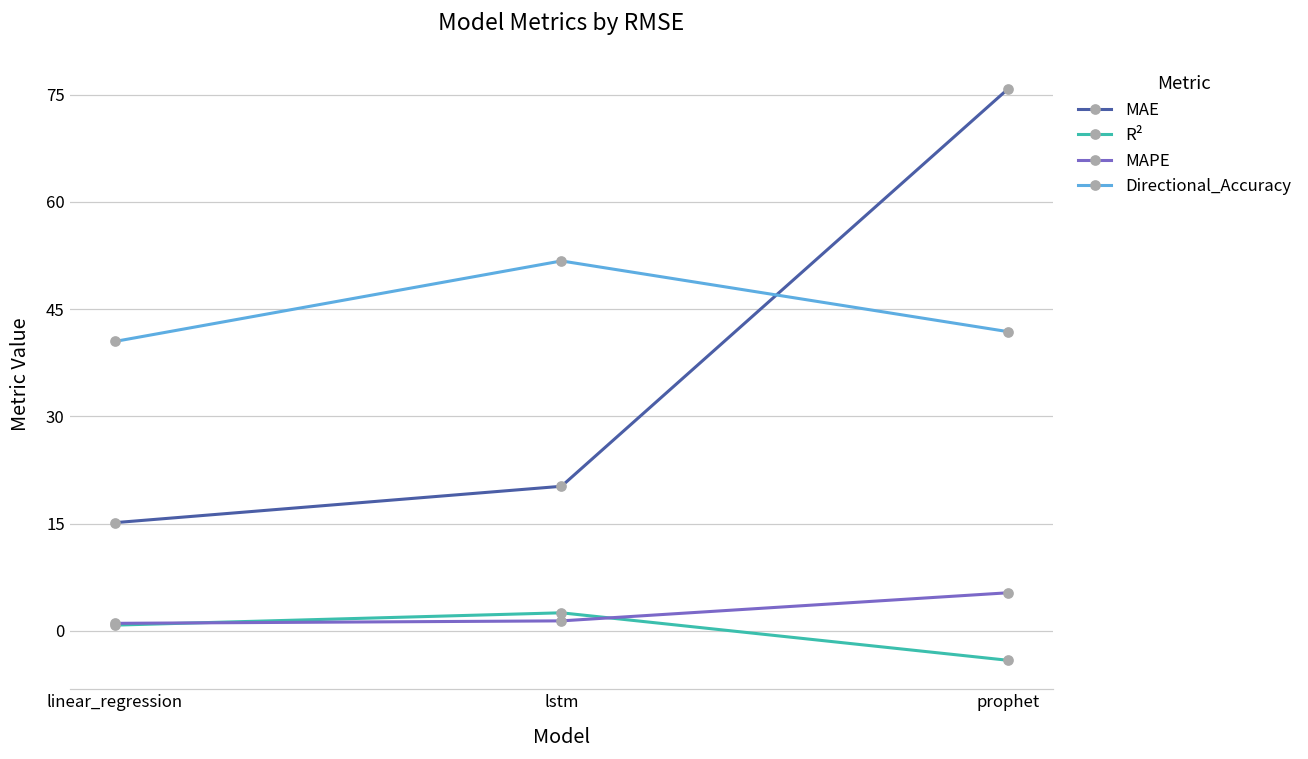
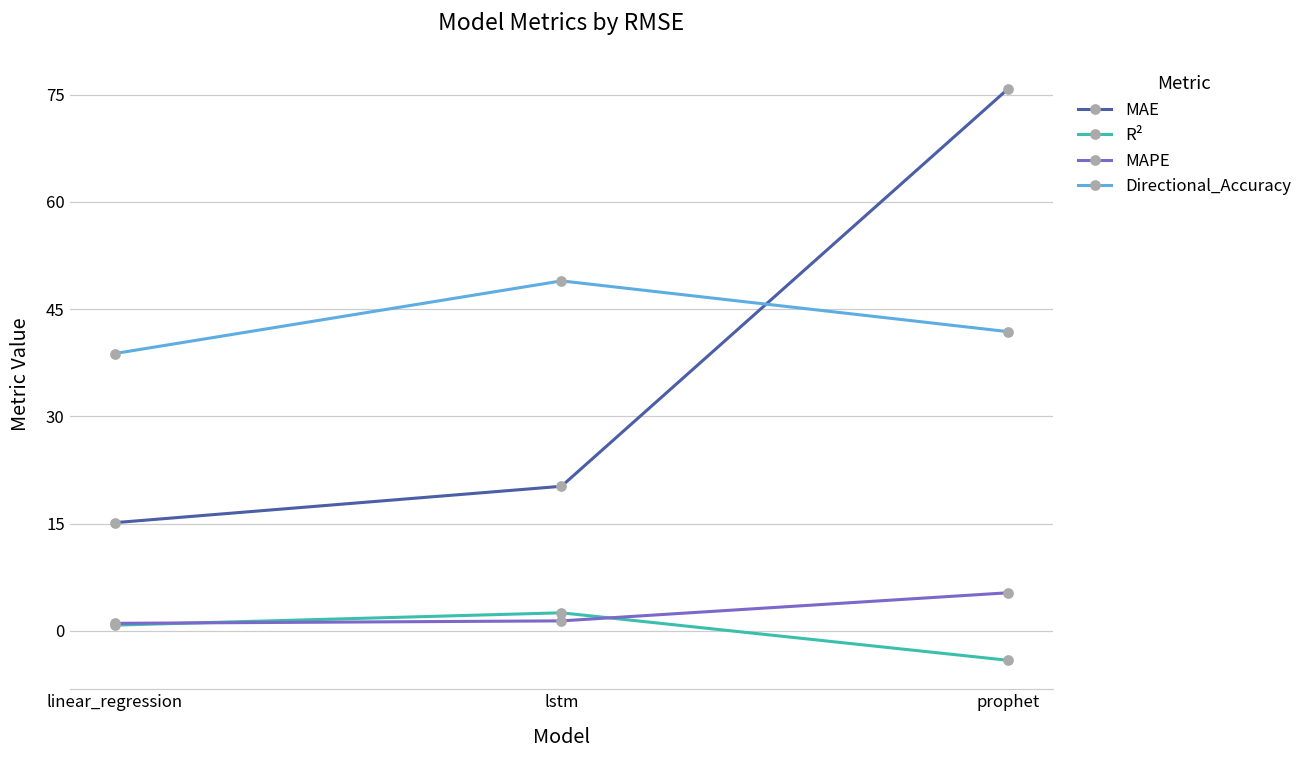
  {
    "R²": {
      "lstm": 3,
      "prophet": -4
    },
    "Directional_Accuracy": {
-     "linear_regression": 40,
-     "lstm": 52,
+     "linear_regression": 39,
+     "lstm": 49,
      "prophet": 42
    }
  }
